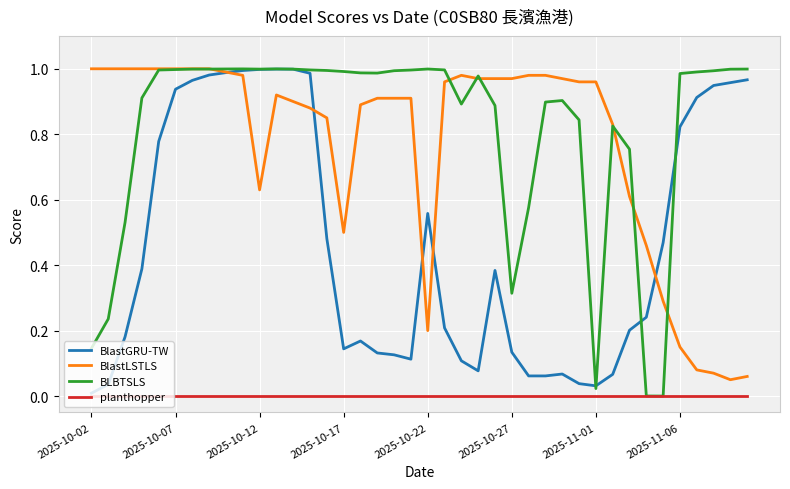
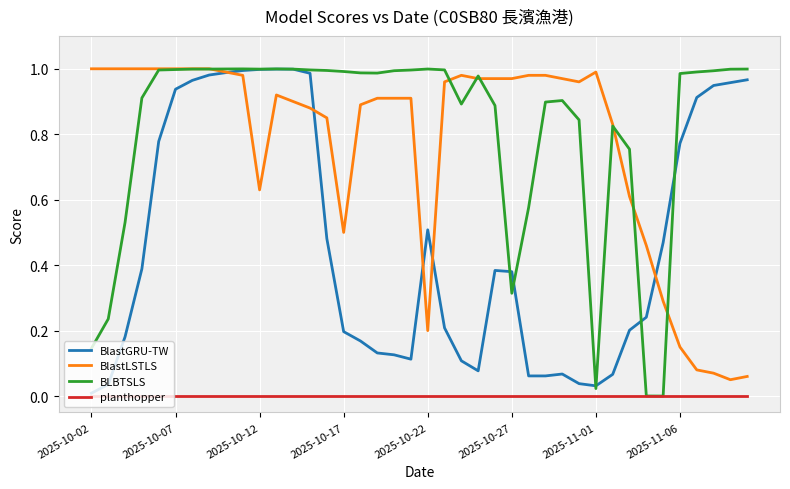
  {
    "BlastGRU-TW": {
      "2025-10-07": 0.94,
-     "2025-10-17": 0.14,
-     "2025-10-22": 0.56,
-     "2025-10-27": 0.13,
+     "2025-10-17": 0.20,
+     "2025-10-22": 0.51,
+     "2025-10-27": 0.38,
      "2025-11-01": 0.03,
-     "2025-11-06": 0.82
+     "2025-11-06": 0.77
    },
    "BlastLSTLS": {
      "2025-10-02": 1.00,
      "2025-10-12": 0.63,
      "2025-10-17": 0.50,
      "2025-10-22": 0.20,
      "2025-10-27": 0.97,
-     "2025-11-01": 0.96,
+     "2025-11-01": 0.99,
      "2025-11-06": 0.15
    },
    "BLBTSLS": {
      "2025-10-17": 0.99,
      "2025-10-22": 1.00,
      "2025-10-27": 0.31,
      "2025-11-01": 0.02,
      "2025-11-06": 0.99
    },
    "planthopper": {
      "2025-10-07": 0.00,
      "2025-10-12": 0.00,
      "2025-10-17": 0.00,
      "2025-10-22": 0.00,
      "2025-10-27": 0.00,
      "2025-11-01": 0.00,
      "2025-11-06": 0.00
    }
  }
